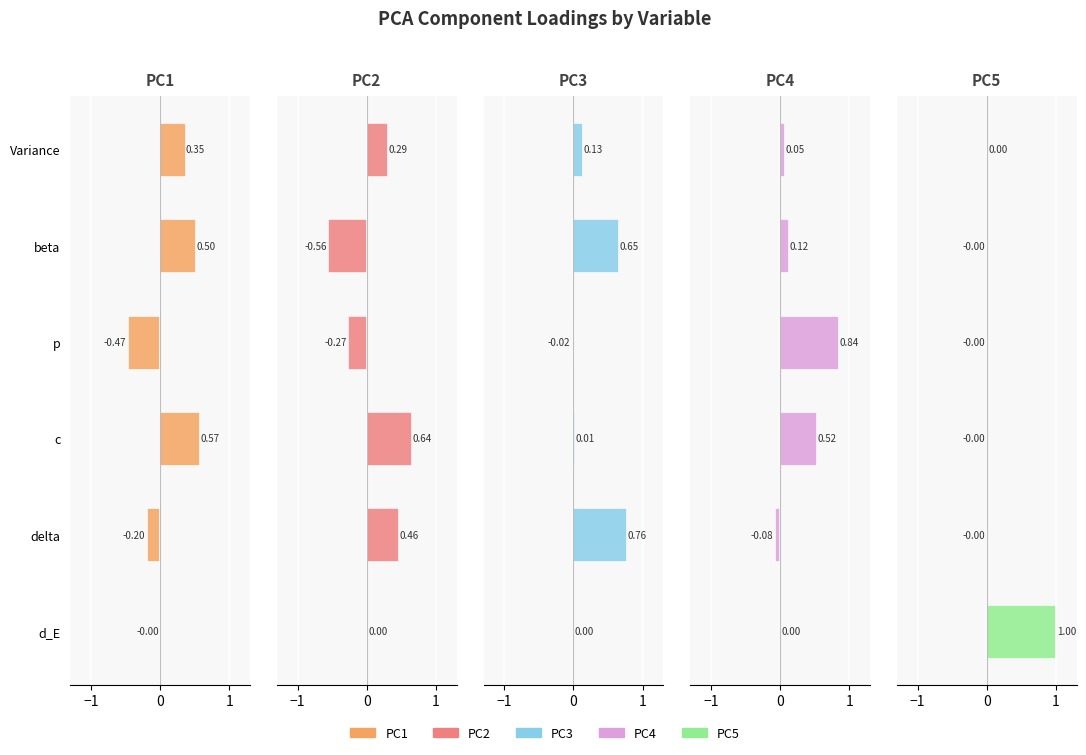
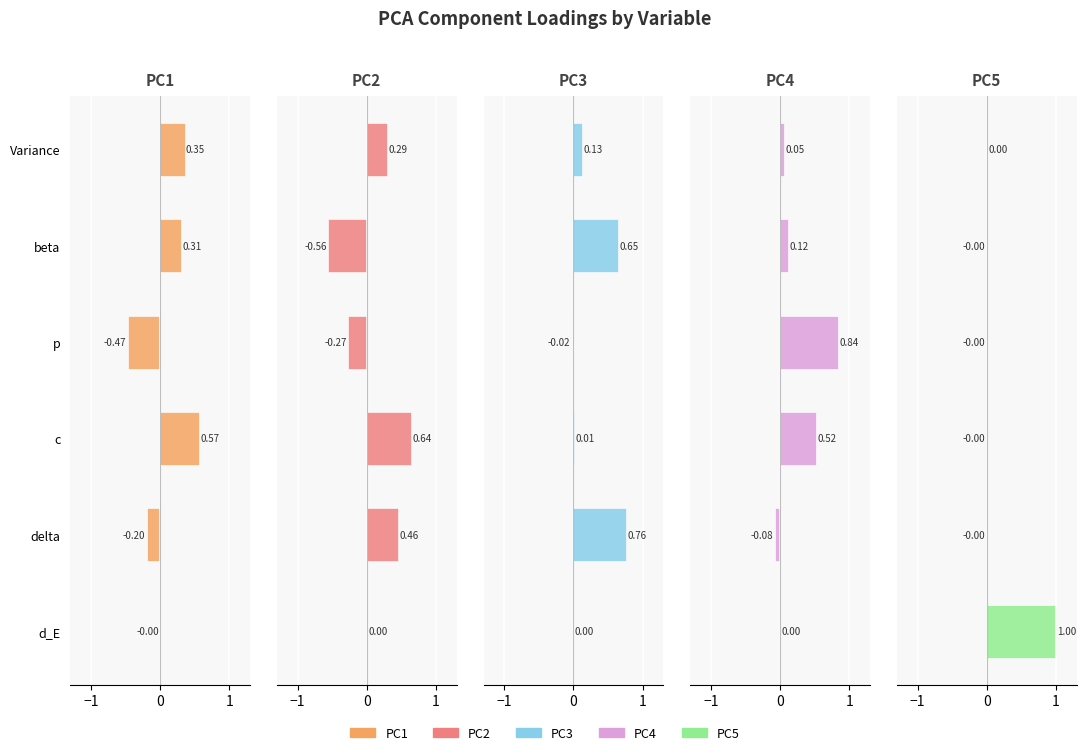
  {
    "PC1": {
      "Variance": 0.35,
-     "beta": 0.50,
+     "beta": 0.31,
      "p": -0.47,
      "c": 0.57,
      "delta": -0.20,
      "d_E": -0.00
    }
  }
